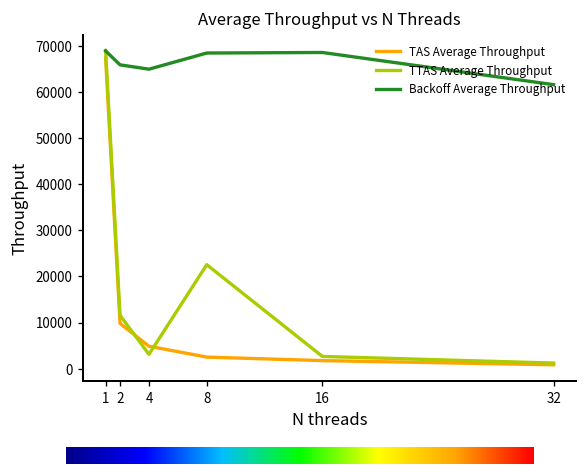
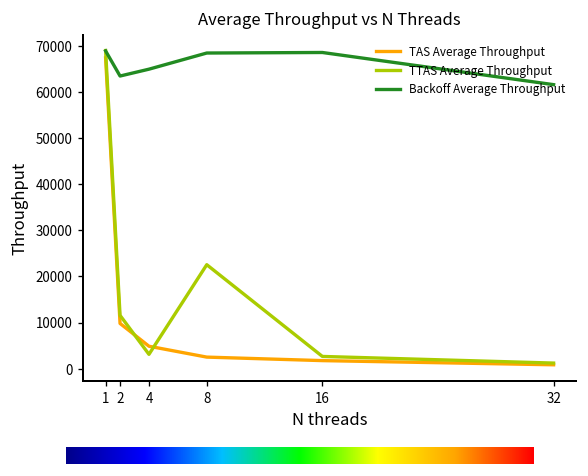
  {
    "TAS Average Throughput": {
      "1": 67000,
      "2": 10000,
      "4": 5000,
      "8": 2000,
      "16": 2000
    },
    "TTAS Average Throughput": {
      "2": 12000,
      "4": 3000,
      "8": 23000,
      "16": 3000
    },
    "Backoff Average Throughput": {
-     "2": 66000,
+     "2": 64000,
      "4": 65000,
      "8": 69000,
      "16": 69000,
      "32": 62000
    }
  }
